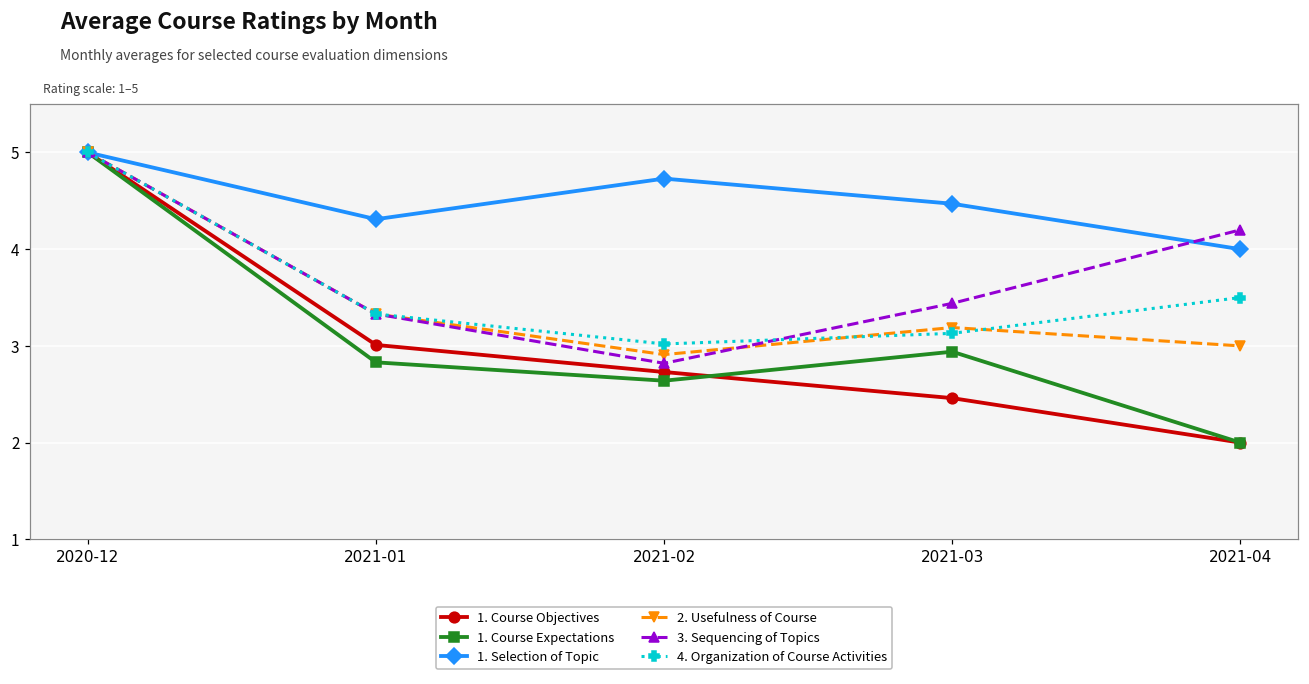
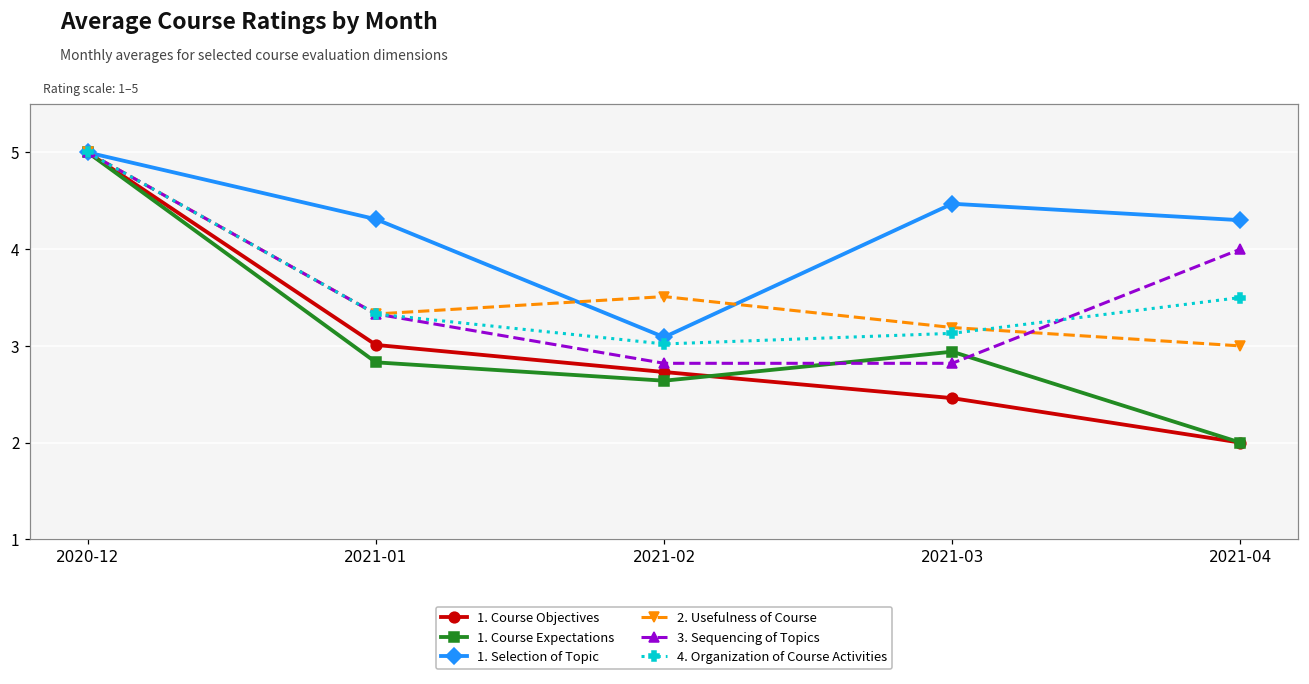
  {
    "1. Course Objectives": {
      "2021-01": 3.0,
      "2021-02": 2.7,
      "2021-03": 2.5
    },
    "1. Course Expectations": {
      "2021-01": 2.8,
      "2021-02": 2.6,
      "2021-03": 2.9
    },
    "1. Selection of Topic": {
      "2021-01": 4.3,
-     "2021-02": 4.7,
+     "2021-02": 3.1,
      "2021-03": 4.5,
-     "2021-04": 4.0
+     "2021-04": 4.3
    },
    "2. Usefulness of Course": {
-     "2021-02": 2.9,
+     "2021-02": 3.5,
      "2021-03": 3.2,
      "2021-04": 3.0
    },
    "3. Sequencing of Topics": {
      "2021-02": 2.8,
-     "2021-03": 3.4,
-     "2021-04": 4.2
+     "2021-03": 2.8,
+     "2021-04": 4.0
    },
    "4. Organization of Course Activities": {
      "2021-02": 3.0,
      "2021-03": 3.1,
      "2021-04": 3.5
    }
  }
